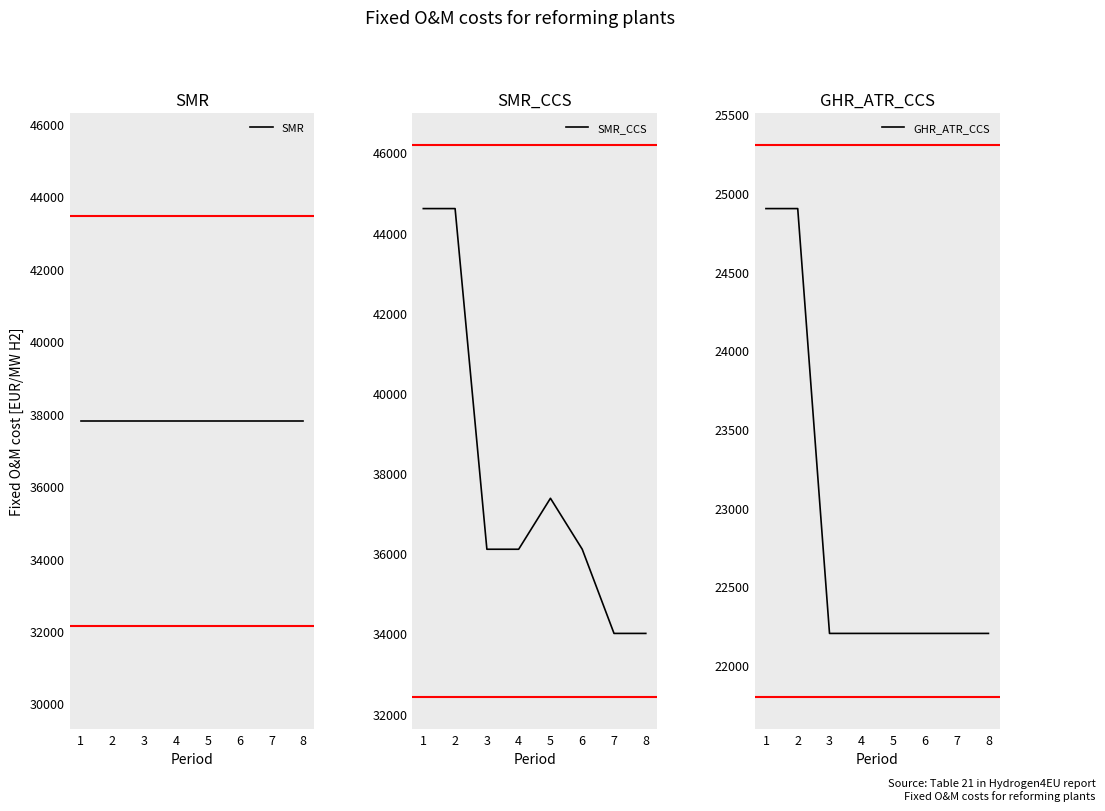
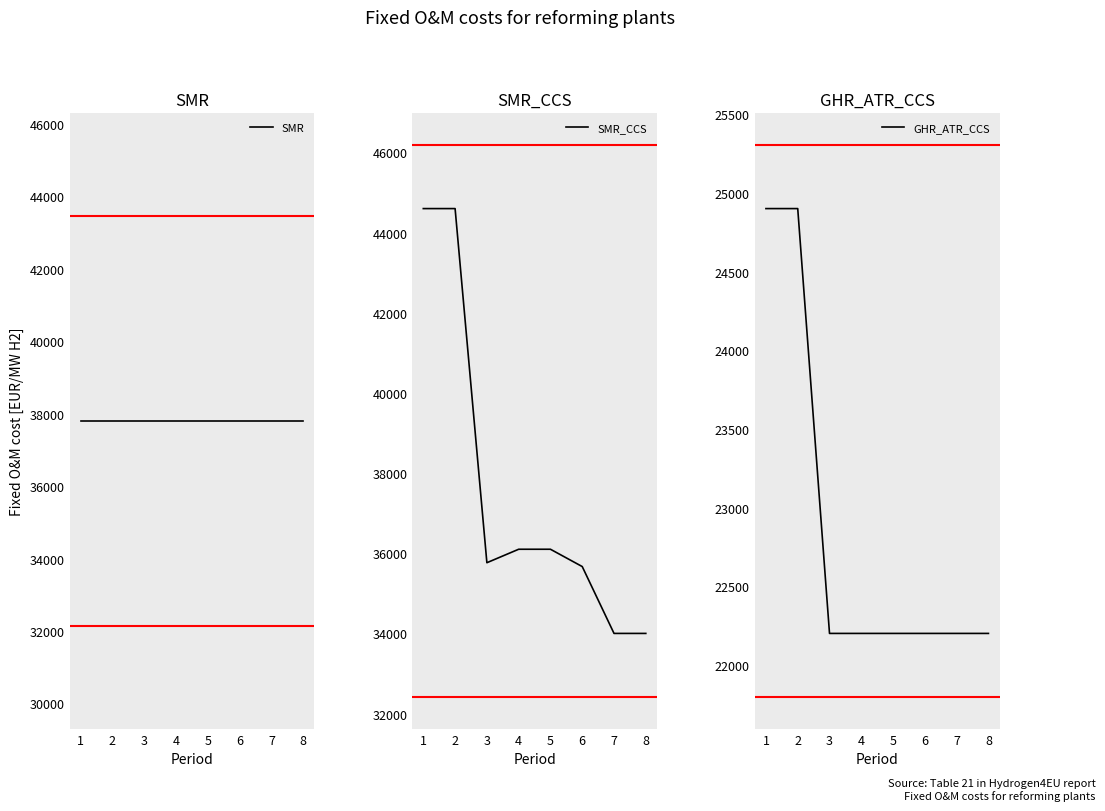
  {
    "SMR": {
      "1": 37800,
      "2": 37800,
      "3": 37800,
      "4": 37800,
      "5": 37800,
      "6": 37800,
      "7": 37800,
      "8": 37800
    },
    "SMR_CCS": {
      "1": 44600,
      "2": 44600,
-     "3": 36100,
+     "3": 35800,
      "4": 36100,
-     "5": 37400,
-     "6": 36100,
+     "5": 36100,
+     "6": 35700,
      "7": 34000,
      "8": 34000
    },
    "GHR_ATR_CCS": {
      "1": 24900,
      "2": 24900,
      "3": 22200,
      "4": 22200,
      "5": 22200,
      "6": 22200,
      "7": 22200,
      "8": 22200
    }
  }
